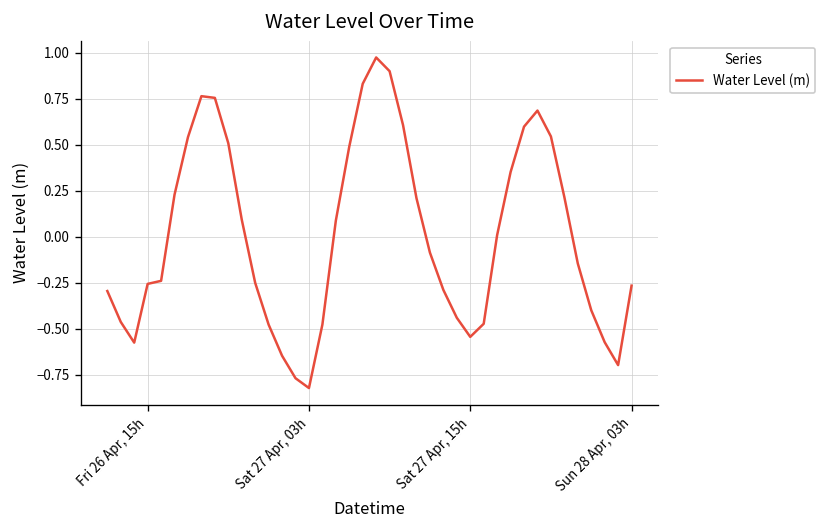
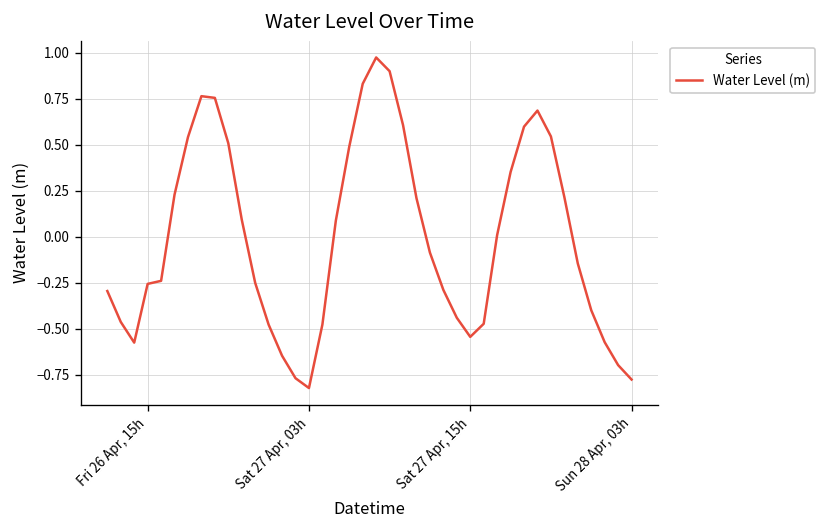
  {
    "Fri 26 Apr, 15h": -0.26,
    "Sat 27 Apr, 03h": -0.82,
    "Sat 27 Apr, 15h": -0.54,
-   "Sun 28 Apr, 03h": -0.27
+   "Sun 28 Apr, 03h": -0.78
  }
